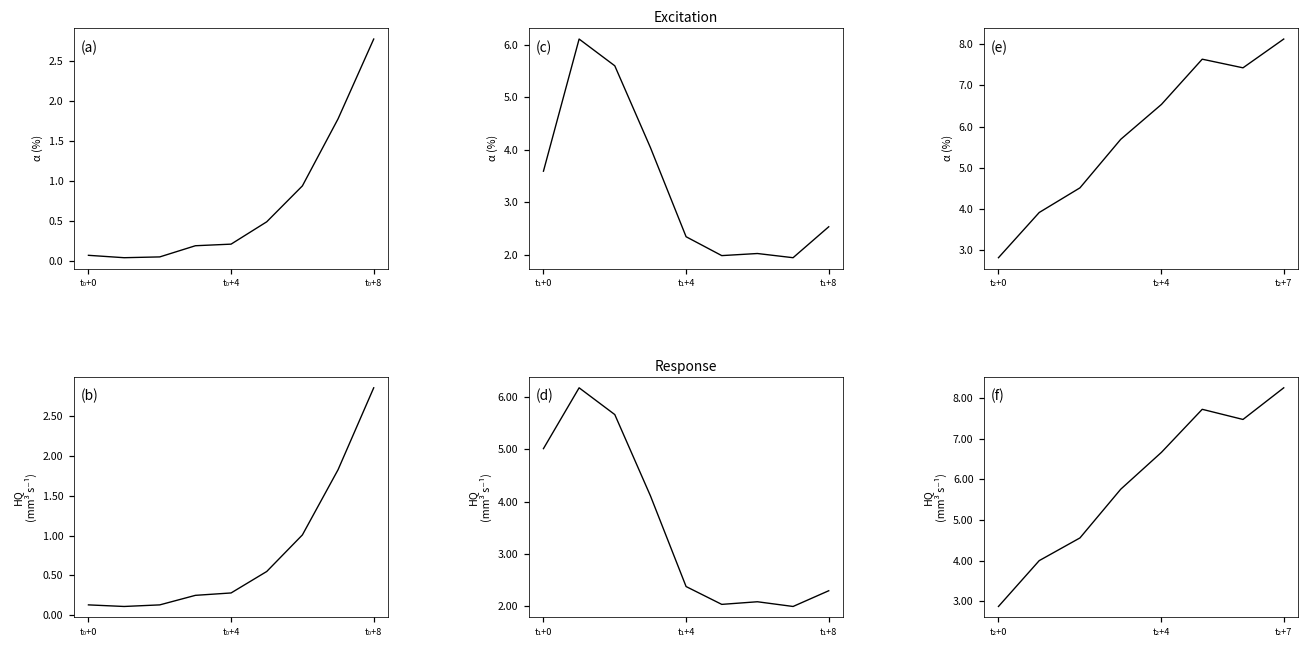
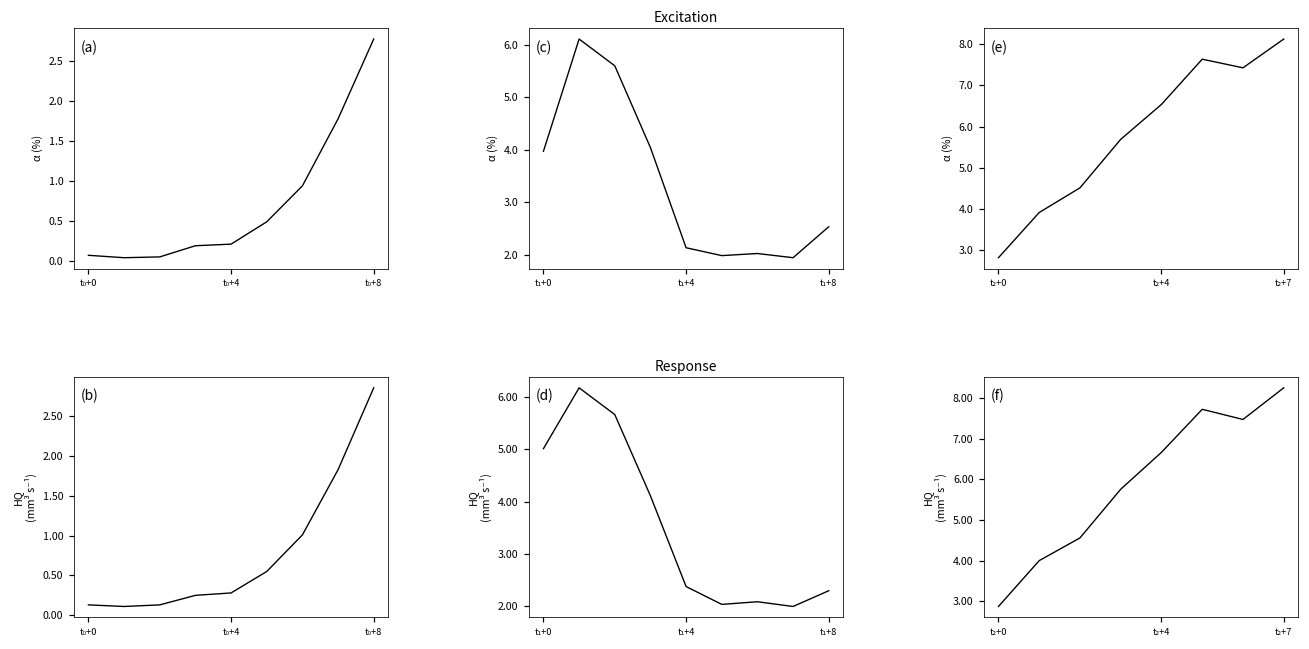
  {
    "Excitation": {
-     "t₁+0": 3.6,
-     "t₁+4": 2.3,
+     "t₁+0": 4.0,
+     "t₁+4": 2.1,
      "t₁+8": 2.5
    },
    "Response": {
      "t₁+0": 5.0,
      "t₁+4": 2.4,
      "t₁+8": 2.3
    }
  }
